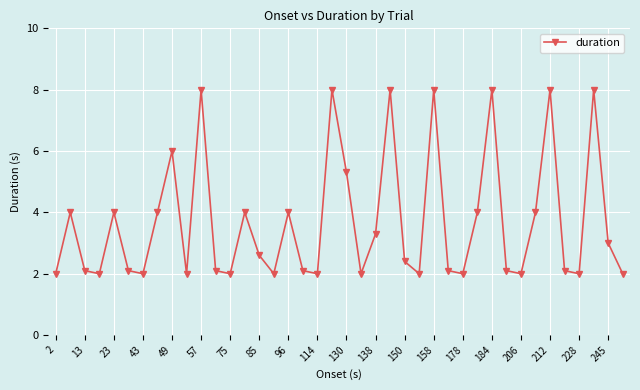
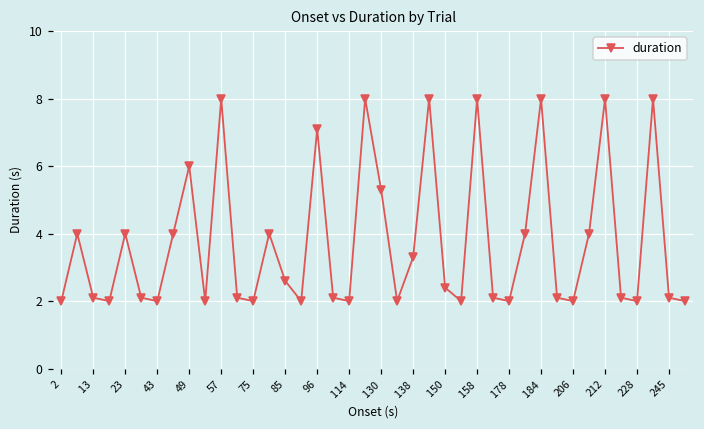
  {
    "2": 2.0,
    "43": 2.0,
    "49": 6.0,
    "57": 8.0,
    "75": 2.0,
    "85": 2.6,
-   "96": 4.0,
+   "96": 7.1,
    "114": 2.0,
    "130": 5.3,
    "138": 3.3,
    "150": 2.4,
    "158": 8.0,
    "178": 2.0,
    "184": 8.0,
    "206": 2.0,
    "212": 8.0,
    "228": 2.0,
-   "245": 3.0
+   "245": 2.1
  }
